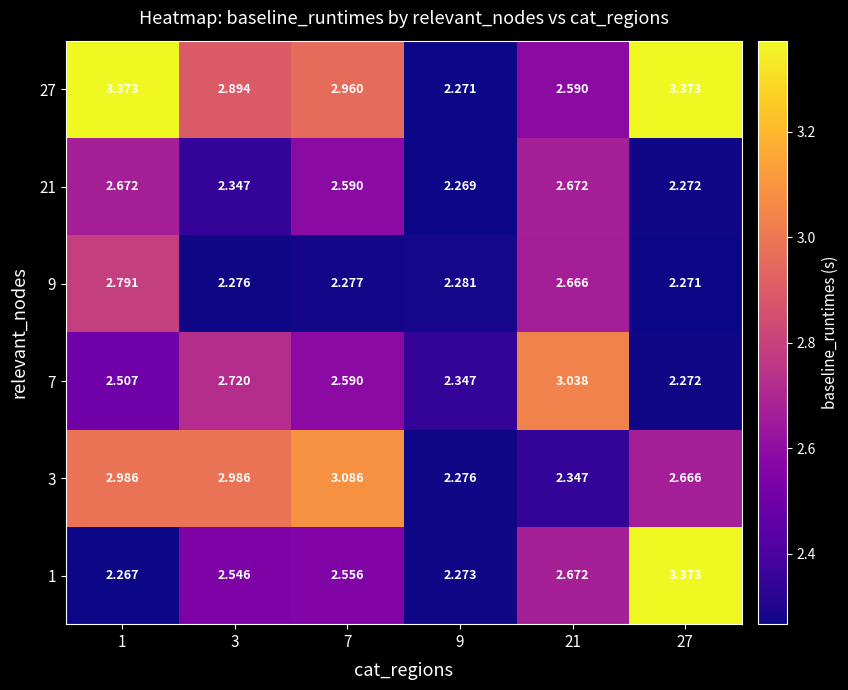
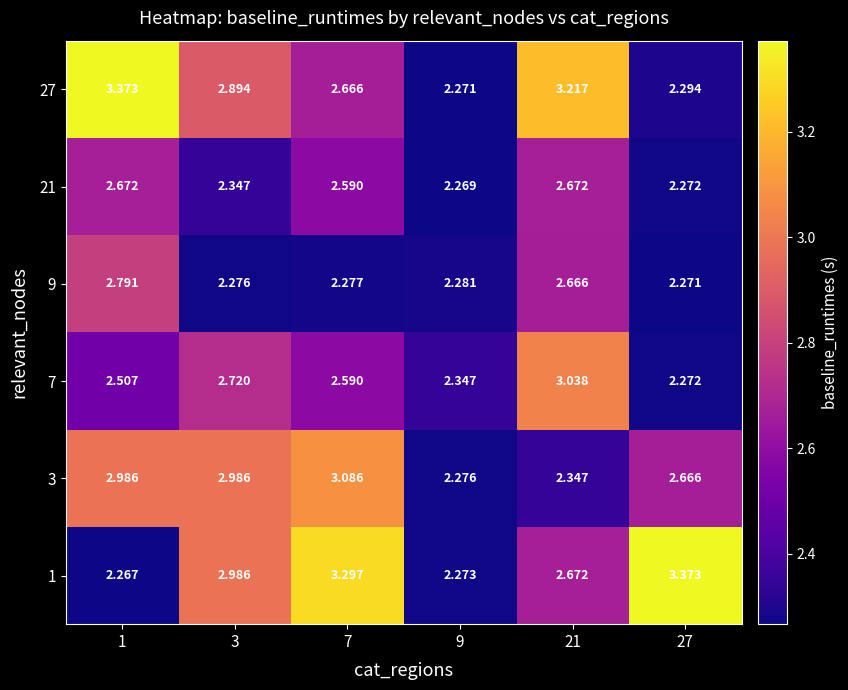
  {
    "27": {
      "1": 3.373,
      "3": 2.894,
-     "7": 2.960,
+     "7": 2.666,
      "9": 2.271,
-     "21": 2.590,
-     "27": 3.373
+     "21": 3.217,
+     "27": 2.294
    },
    "21": {
      "1": 2.672,
      "3": 2.347,
      "7": 2.590,
      "9": 2.269,
      "21": 2.672,
      "27": 2.272
    },
    "9": {
      "1": 2.791,
      "3": 2.276,
      "7": 2.277,
      "9": 2.281,
      "21": 2.666,
      "27": 2.271
    },
    "7": {
      "1": 2.507,
      "3": 2.720,
      "7": 2.590,
      "9": 2.347,
      "21": 3.038,
      "27": 2.272
    },
    "3": {
      "1": 2.986,
      "3": 2.986,
      "7": 3.086,
      "9": 2.276,
      "21": 2.347,
      "27": 2.666
    },
    "1": {
      "1": 2.267,
-     "3": 2.546,
-     "7": 2.556,
+     "3": 2.986,
+     "7": 3.297,
      "9": 2.273,
      "21": 2.672,
      "27": 3.373
    }
  }
